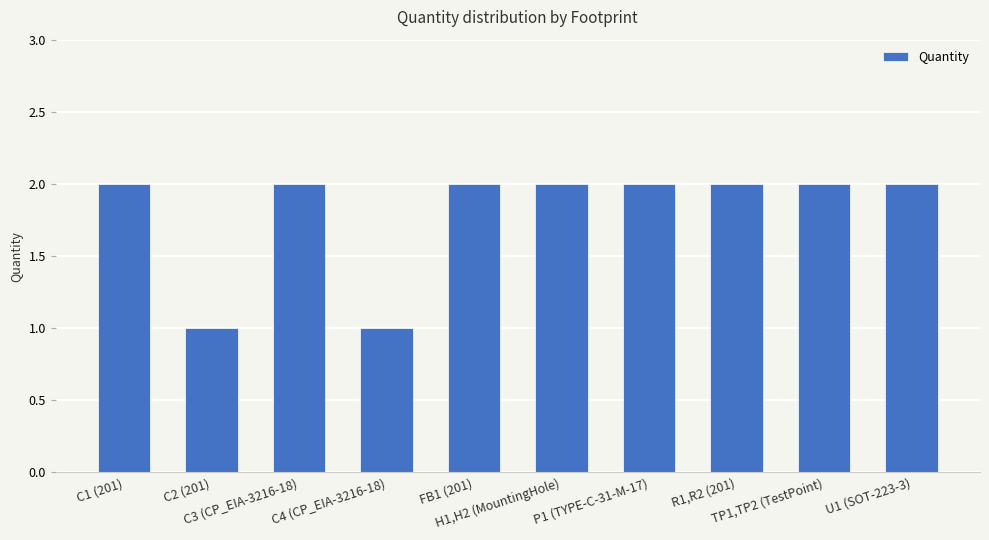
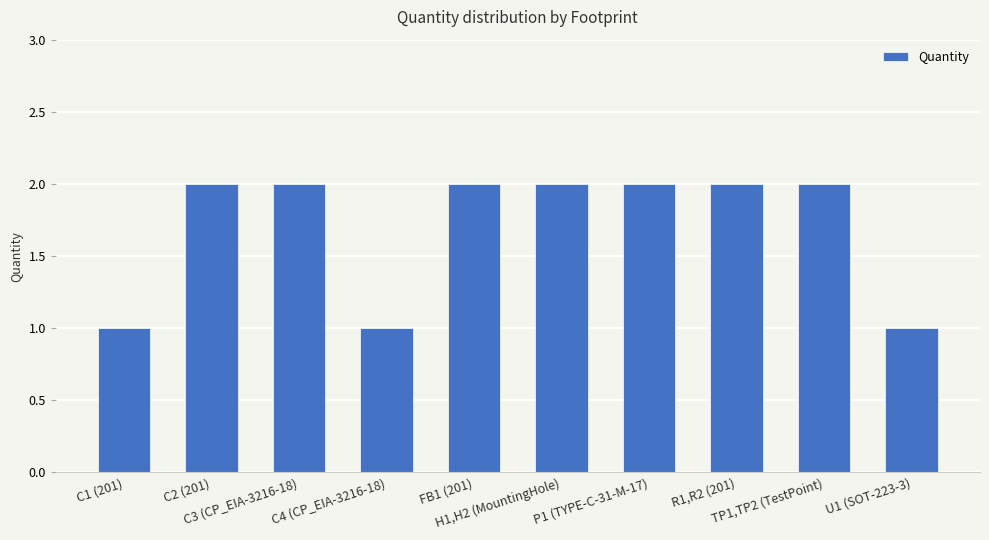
  {
-   "C1 (201)": 2,
-   "C2 (201)": 1,
+   "C1 (201)": 1,
+   "C2 (201)": 2,
    "C3 (CP_EIA-3216-18)": 2,
    "C4 (CP_EIA-3216-18)": 1,
    "FB1 (201)": 2,
    "H1,H2 (MountingHole)": 2,
    "P1 (TYPE-C-31-M-17)": 2,
    "R1,R2 (201)": 2,
    "TP1,TP2 (TestPoint)": 2,
-   "U1 (SOT-223-3)": 2
+   "U1 (SOT-223-3)": 1
  }
